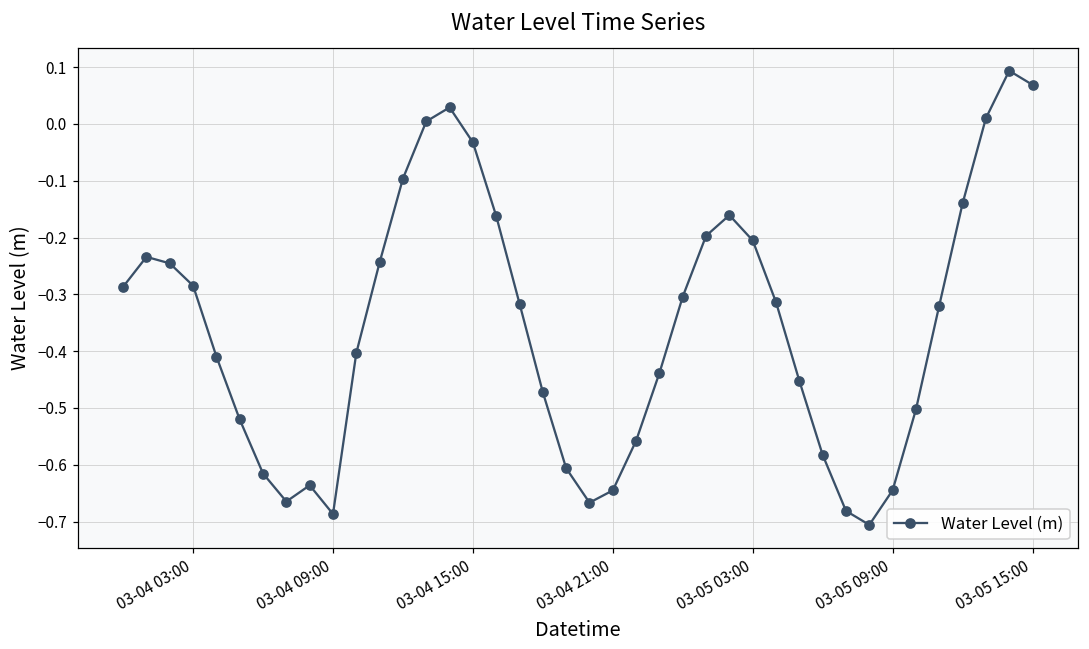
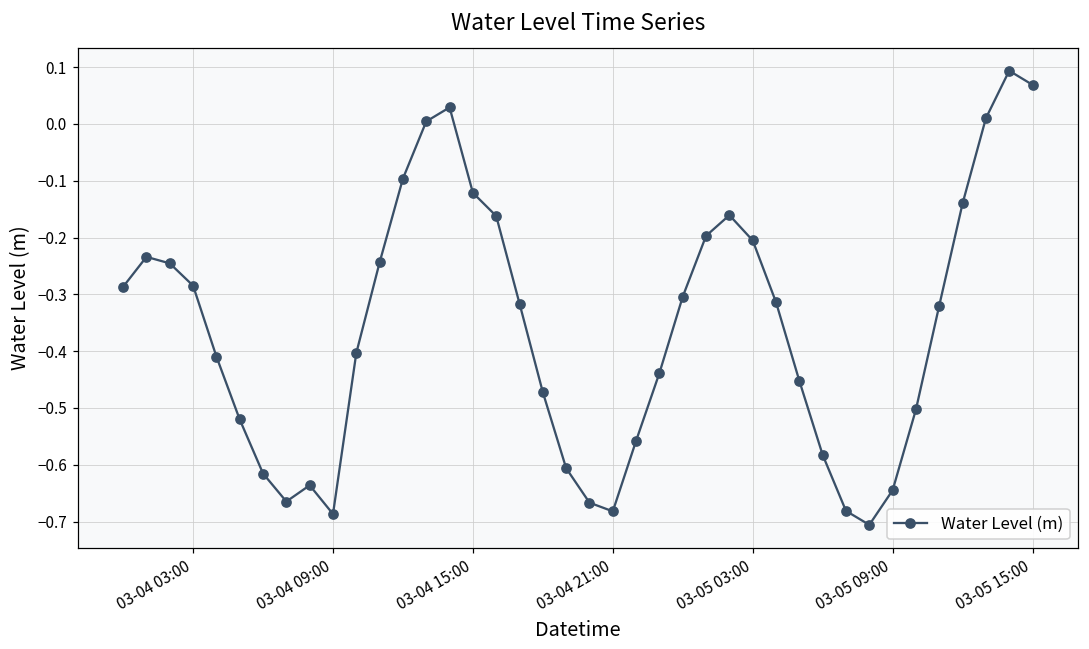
  {
    "03-04 03:00": -0.28,
    "03-04 09:00": -0.69,
-   "03-04 15:00": -0.03,
-   "03-04 21:00": -0.65,
+   "03-04 15:00": -0.12,
+   "03-04 21:00": -0.68,
    "03-05 03:00": -0.21,
    "03-05 09:00": -0.64,
    "03-05 15:00": 0.07
  }
